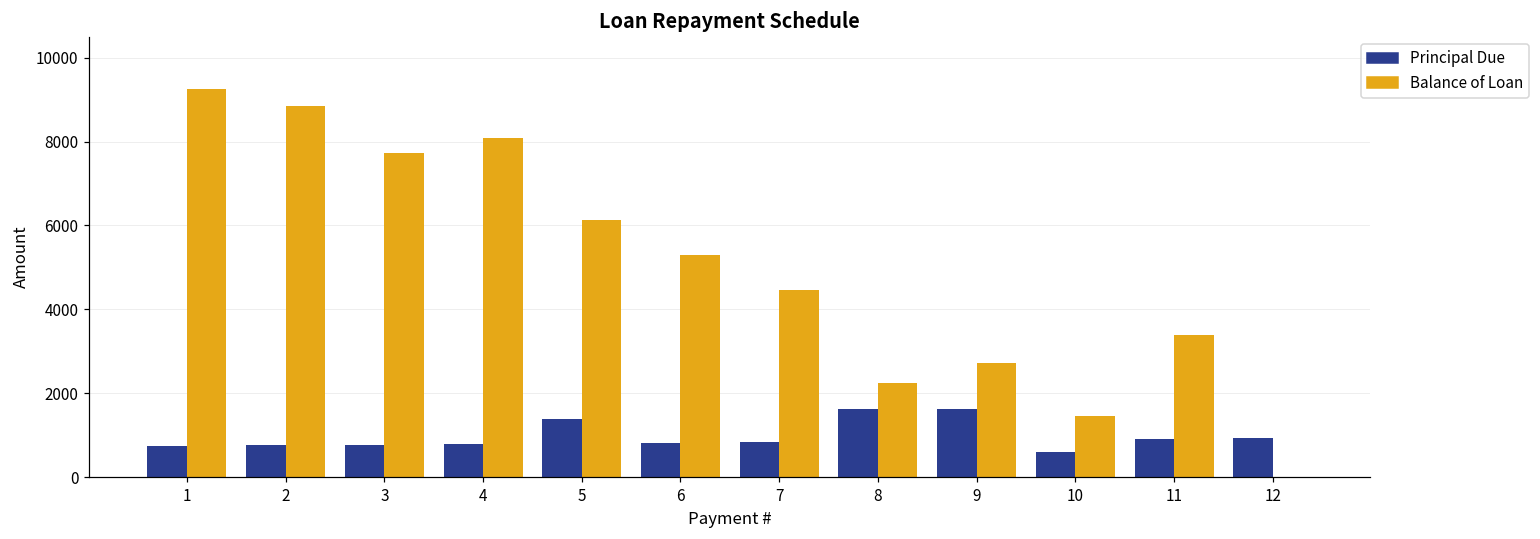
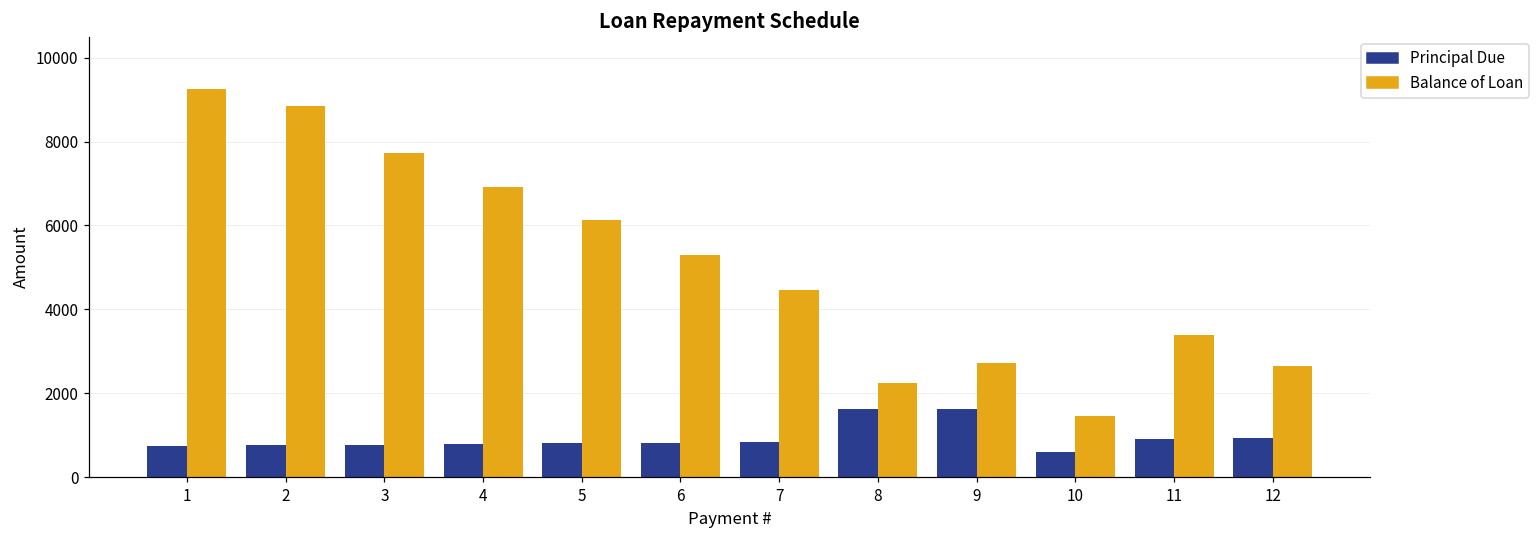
  {
    "Principal Due": {
      "1": 700,
      "2": 800,
      "3": 800,
      "4": 800,
-     "5": 1400,
+     "5": 800,
      "6": 800,
      "7": 800,
      "8": 1600,
      "9": 1600,
      "10": 600,
      "11": 900,
      "12": 900
    },
    "Balance of Loan": {
      "1": 9300,
      "2": 8800,
      "3": 7700,
-     "4": 8100,
+     "4": 6900,
      "5": 6100,
      "6": 5300,
      "7": 4500,
      "8": 2200,
      "9": 2700,
      "10": 1400,
      "11": 3400,
-     "12": 0
+     "12": 2600
    }
  }
